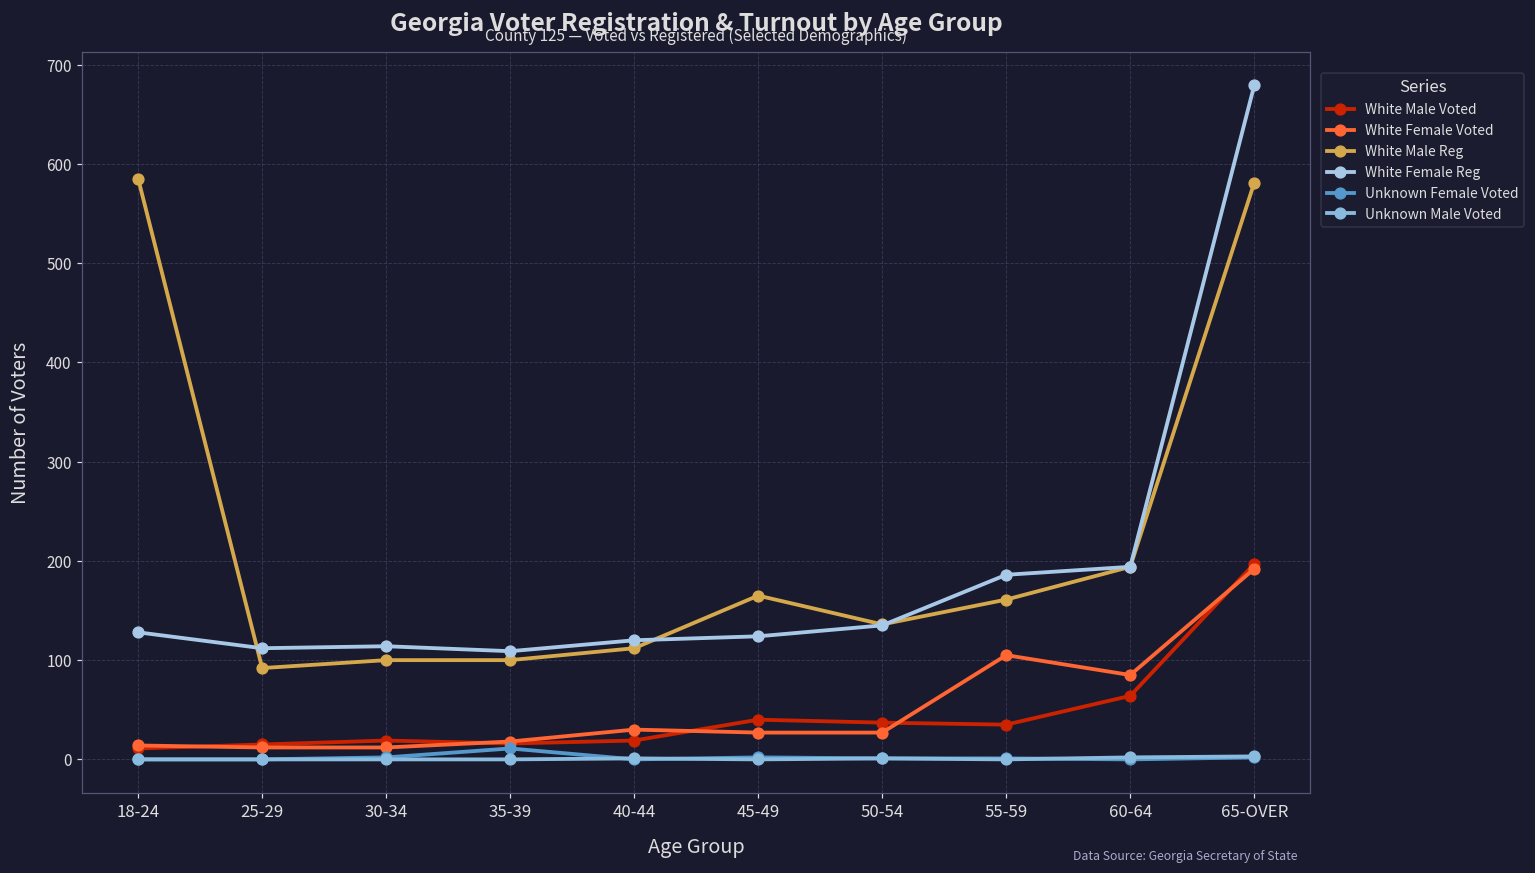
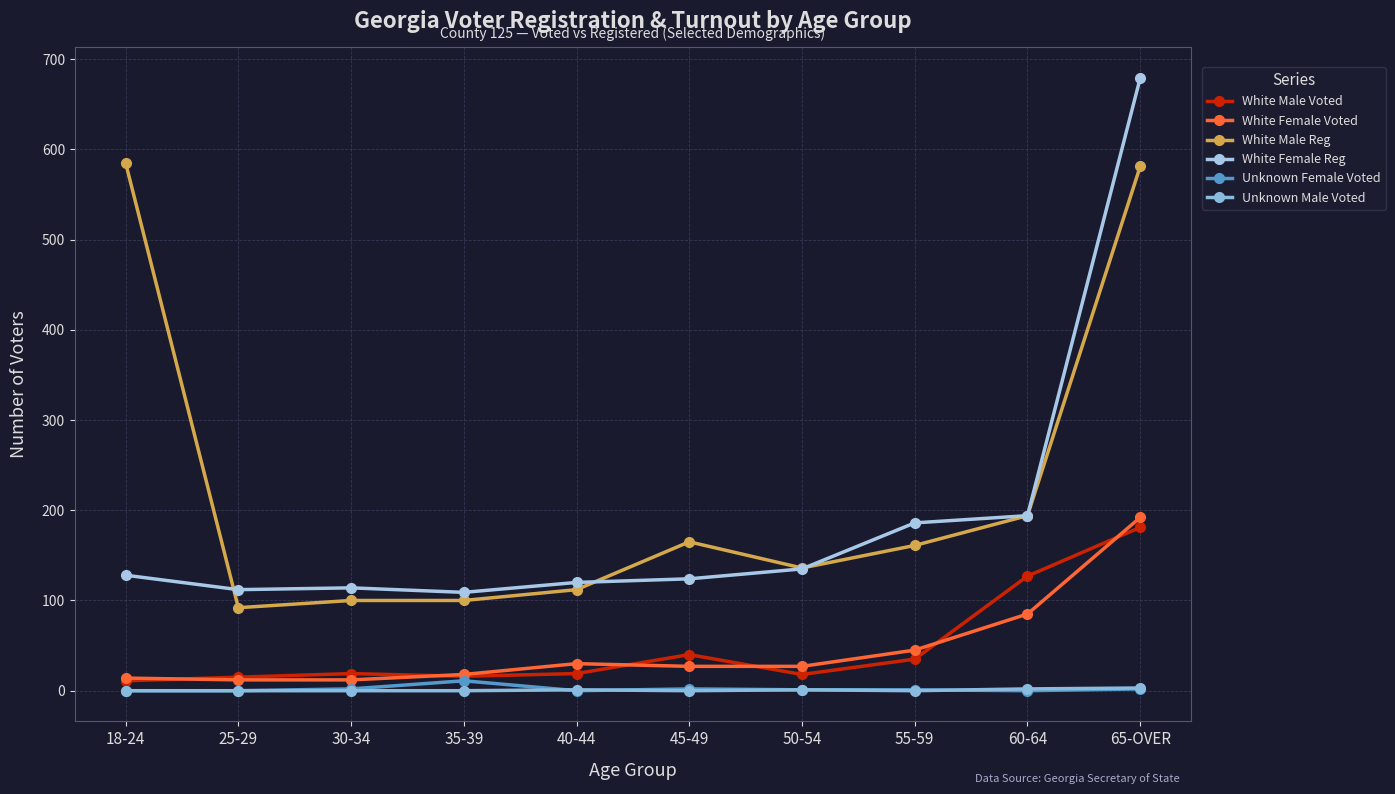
  {
    "White Male Voted": {
      "18-24": 10,
      "25-29": 20,
      "30-34": 20,
      "40-44": 20,
      "45-49": 40,
-     "50-54": 40,
+     "50-54": 20,
      "55-59": 40,
-     "60-64": 60,
-     "65-OVER": 200
+     "60-64": 130,
+     "65-OVER": 180
    },
    "White Female Voted": {
      "18-24": 10,
      "25-29": 10,
      "30-34": 10,
      "40-44": 30,
      "45-49": 30,
      "50-54": 30,
-     "55-59": 110,
+     "55-59": 50,
      "60-64": 90,
      "65-OVER": 190
    },
    "White Male Reg": {
      "18-24": 590,
      "25-29": 90,
      "30-34": 100,
      "35-39": 100,
      "40-44": 110,
      "45-49": 170,
      "55-59": 160,
      "65-OVER": 580
    },
    "Unknown Female Voted": {
      "35-39": 10
    }
  }
